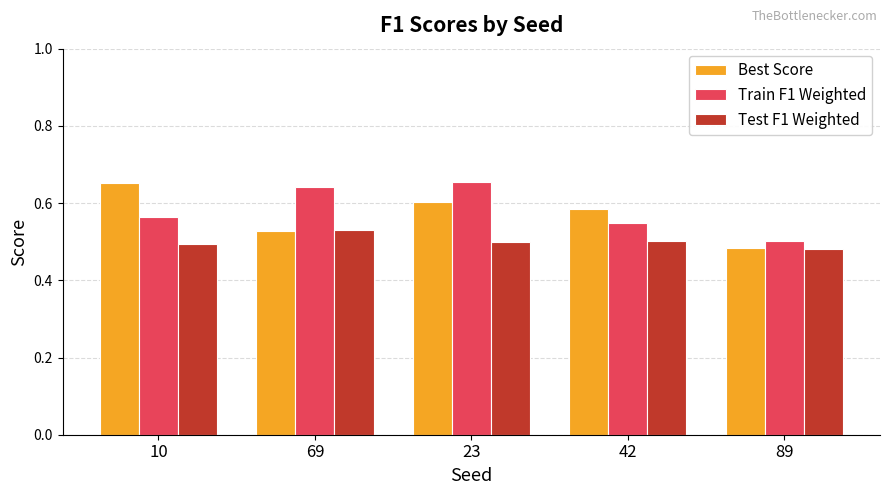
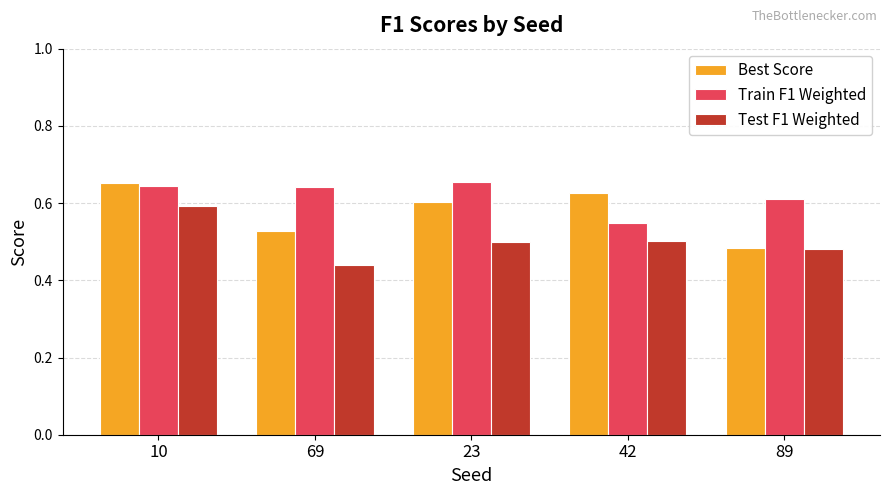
  {
    "Best Score": {
      "10": 0.65,
      "69": 0.53,
      "23": 0.60,
-     "42": 0.59,
+     "42": 0.63,
      "89": 0.48
    },
    "Train F1 Weighted": {
-     "10": 0.56,
+     "10": 0.64,
      "69": 0.64,
      "23": 0.65,
      "42": 0.55,
-     "89": 0.50
+     "89": 0.61
    },
    "Test F1 Weighted": {
-     "10": 0.49,
-     "69": 0.53,
+     "10": 0.59,
+     "69": 0.44,
      "23": 0.50,
      "42": 0.50,
      "89": 0.48
    }
  }
